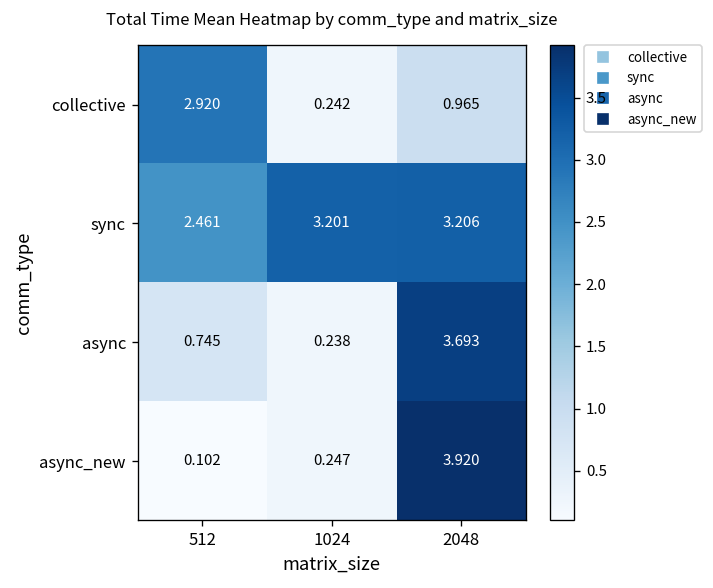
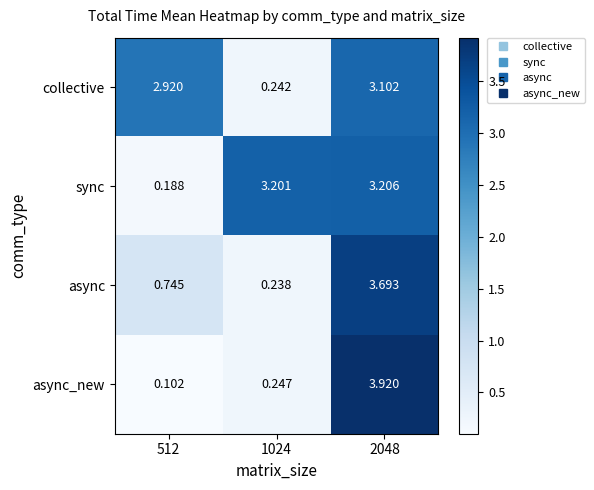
  {
    "collective": {
      "512": 2.920,
      "1024": 0.242,
-     "2048": 0.965
+     "2048": 3.102
    },
    "sync": {
-     "512": 2.461,
+     "512": 0.188,
      "1024": 3.201,
      "2048": 3.206
    },
    "async": {
      "512": 0.745,
      "1024": 0.238,
      "2048": 3.693
    },
    "async_new": {
      "512": 0.102,
      "1024": 0.247,
      "2048": 3.920
    }
  }
